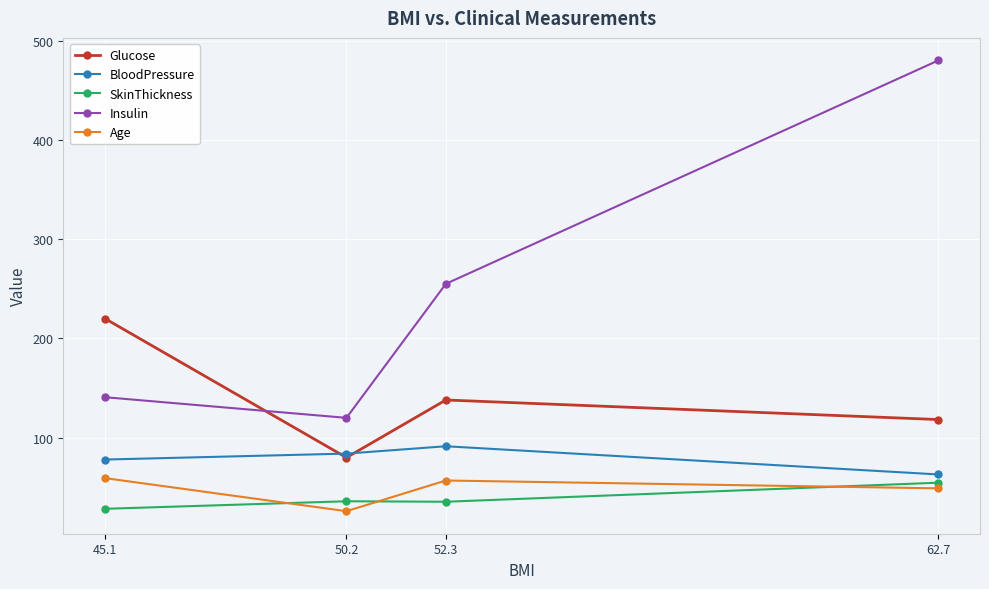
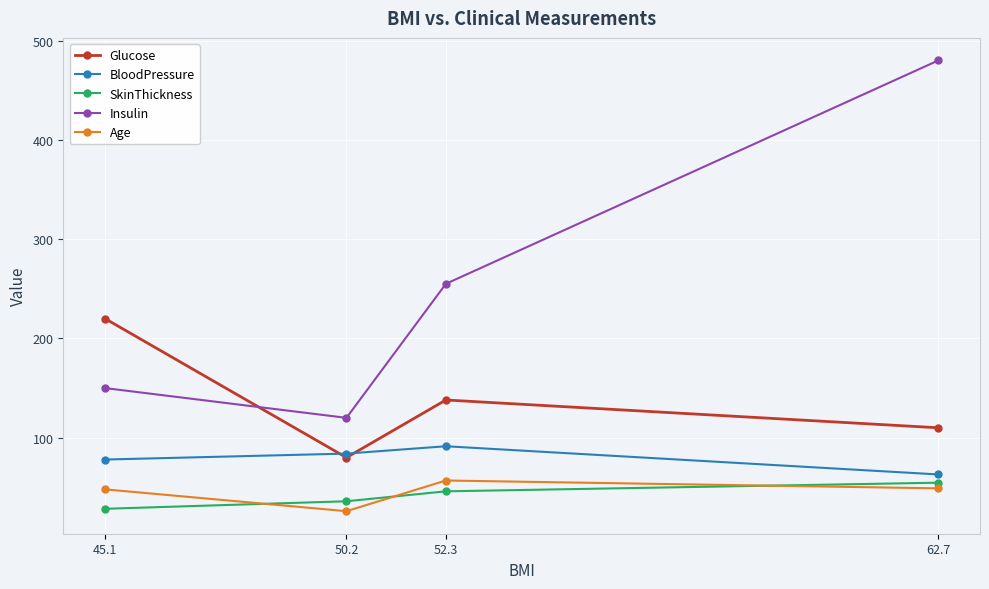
  {
    "Glucose": {
      "45.1": 220,
      "50.2": 80,
      "52.3": 140,
-     "62.7": 120
+     "62.7": 110
    },
    "BloodPressure": {
      "45.1": 80,
      "50.2": 80,
      "52.3": 90,
      "62.7": 60
    },
    "SkinThickness": {
      "45.1": 30,
      "50.2": 40,
-     "52.3": 40,
+     "52.3": 50,
      "62.7": 50
    },
    "Insulin": {
-     "45.1": 140,
+     "45.1": 150,
      "50.2": 120,
      "52.3": 260,
      "62.7": 480
    },
    "Age": {
-     "45.1": 60,
+     "45.1": 50,
      "50.2": 30,
      "52.3": 60,
      "62.7": 50
    }
  }
